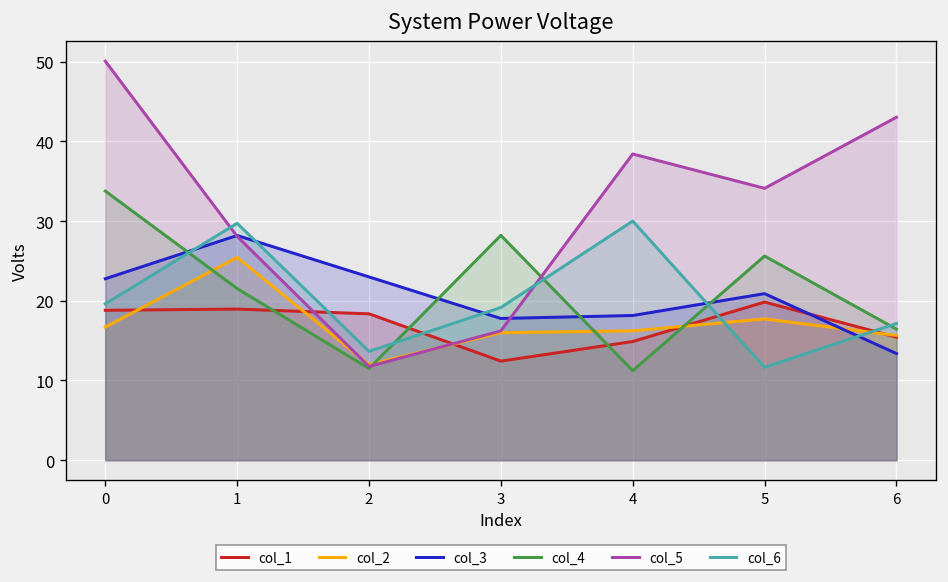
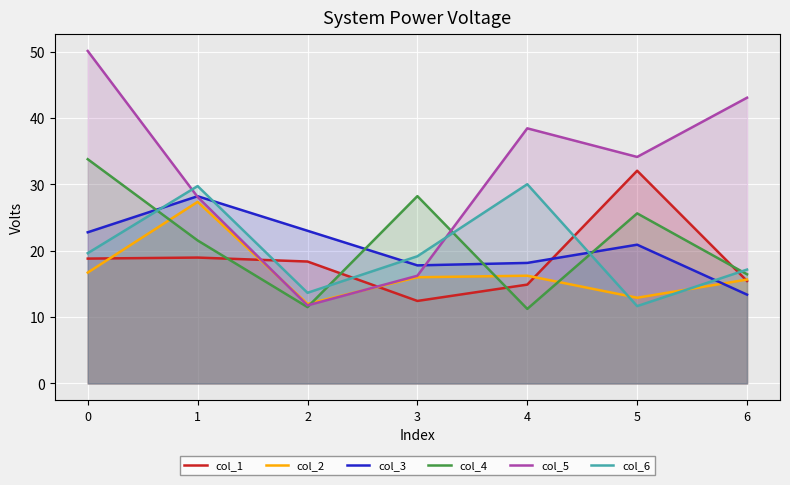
  {
    "col_1": {
      "0": 19,
      "1": 19,
      "2": 18,
      "3": 12,
      "4": 15,
-     "5": 20
+     "5": 32
    },
    "col_2": {
      "0": 17,
-     "1": 25,
+     "1": 27,
      "4": 16,
-     "5": 18
+     "5": 13
    },
    "col_3": {
      "0": 23,
      "2": 23,
      "3": 18,
      "4": 18,
      "5": 21,
      "6": 13
    },
    "col_4": {
      "0": 34,
      "1": 22,
      "3": 28,
      "4": 11,
      "5": 26,
      "6": 16
    },
    "col_5": {
      "0": 50,
      "4": 38,
      "5": 34,
      "6": 43
    },
    "col_6": {
      "0": 20,
      "1": 30,
      "2": 14,
      "3": 19,
      "4": 30,
      "5": 12,
      "6": 17
    }
  }
